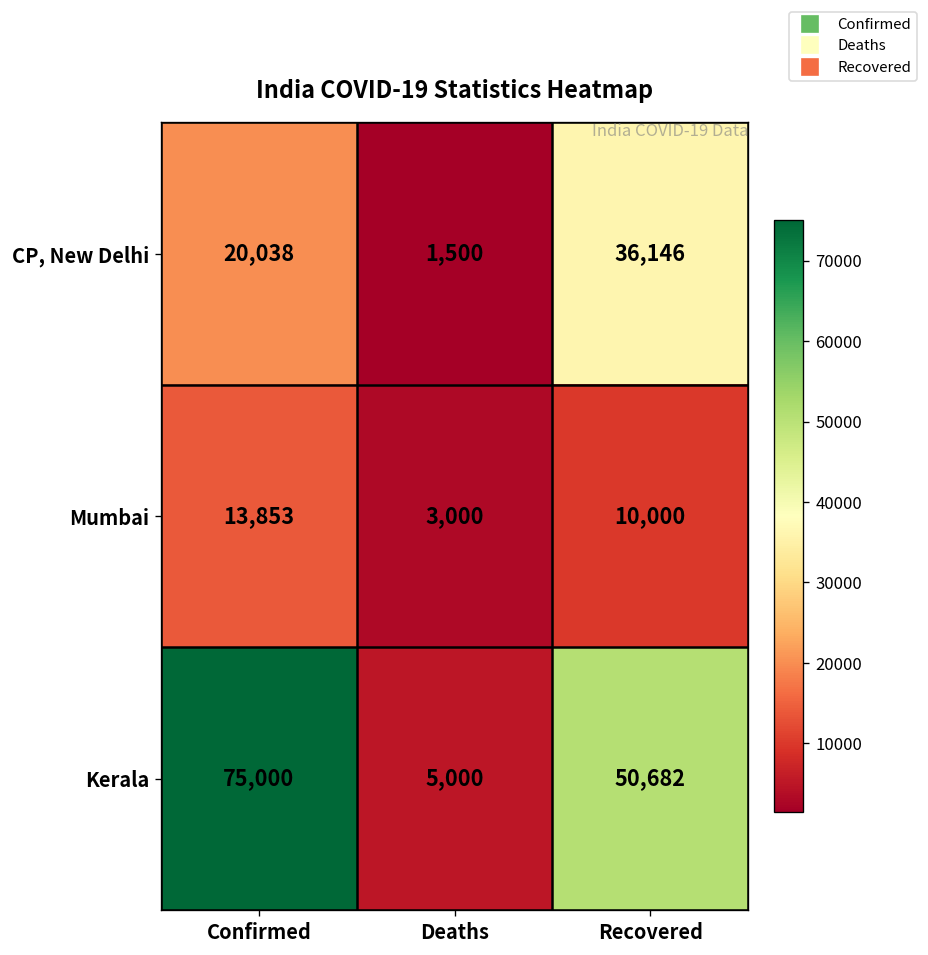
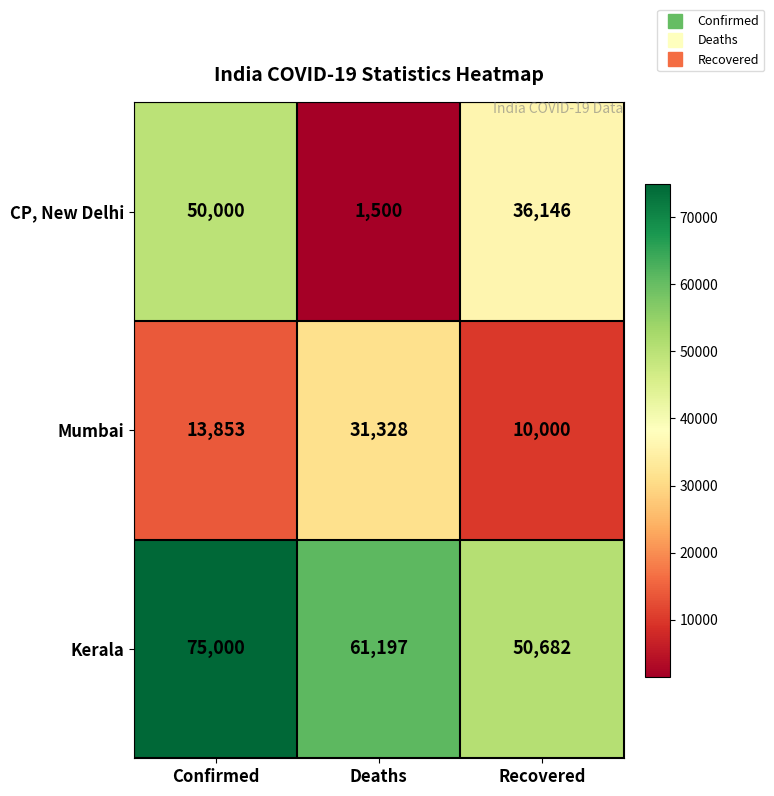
  {
    "CP, New Delhi": {
-     "Confirmed": "20,038",
+     "Confirmed": "50,000",
      "Deaths": "1,500"
    },
    "Mumbai": {
      "Confirmed": "13,853",
-     "Deaths": "3,000",
+     "Deaths": "31,328",
      "Recovered": "10,000"
    },
    "Kerala": {
      "Confirmed": "75,000",
-     "Deaths": "5,000",
+     "Deaths": "61,197",
      "Recovered": "50,682"
    }
  }
